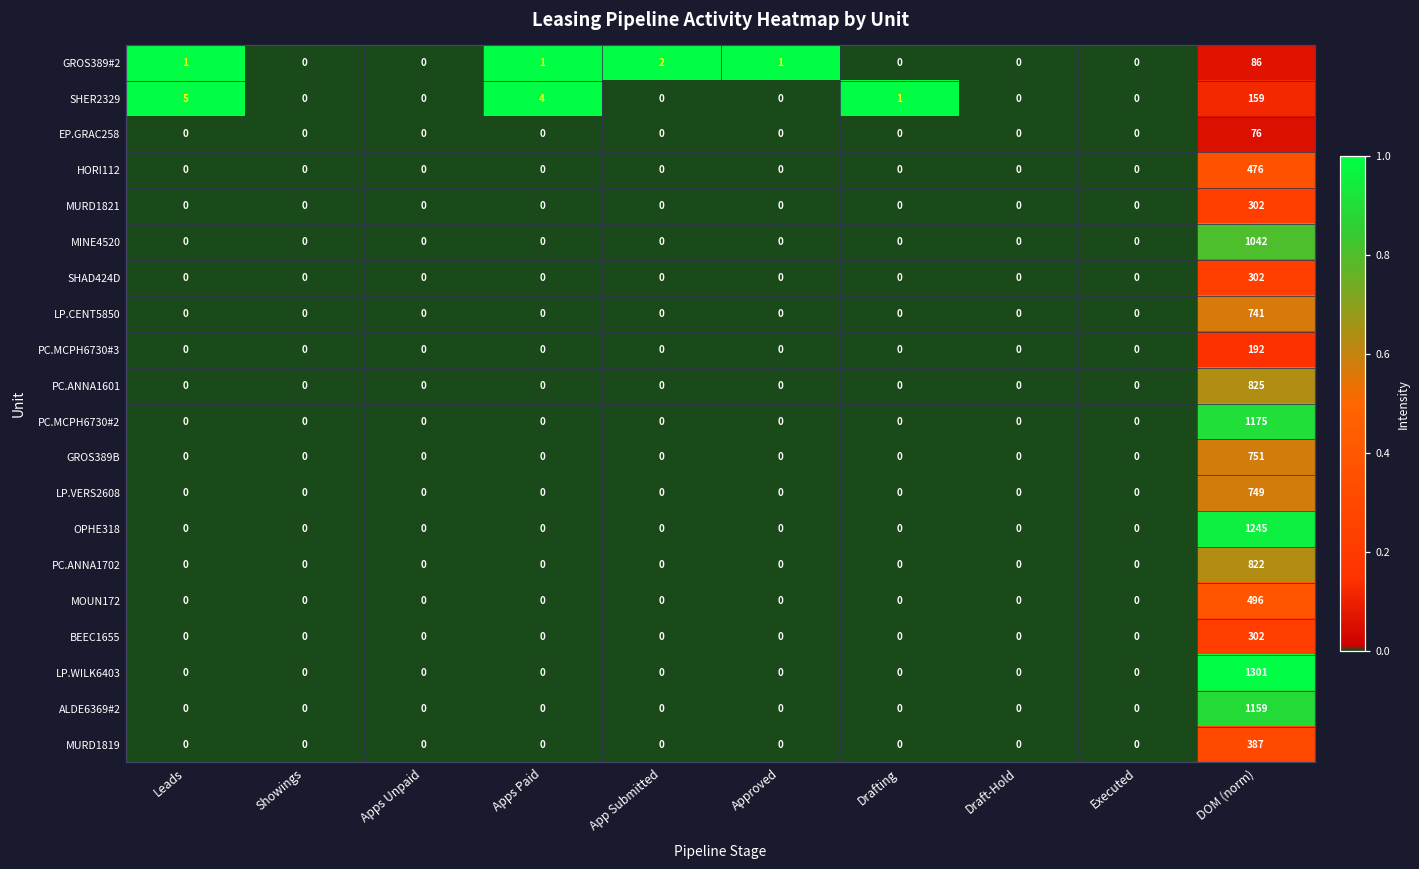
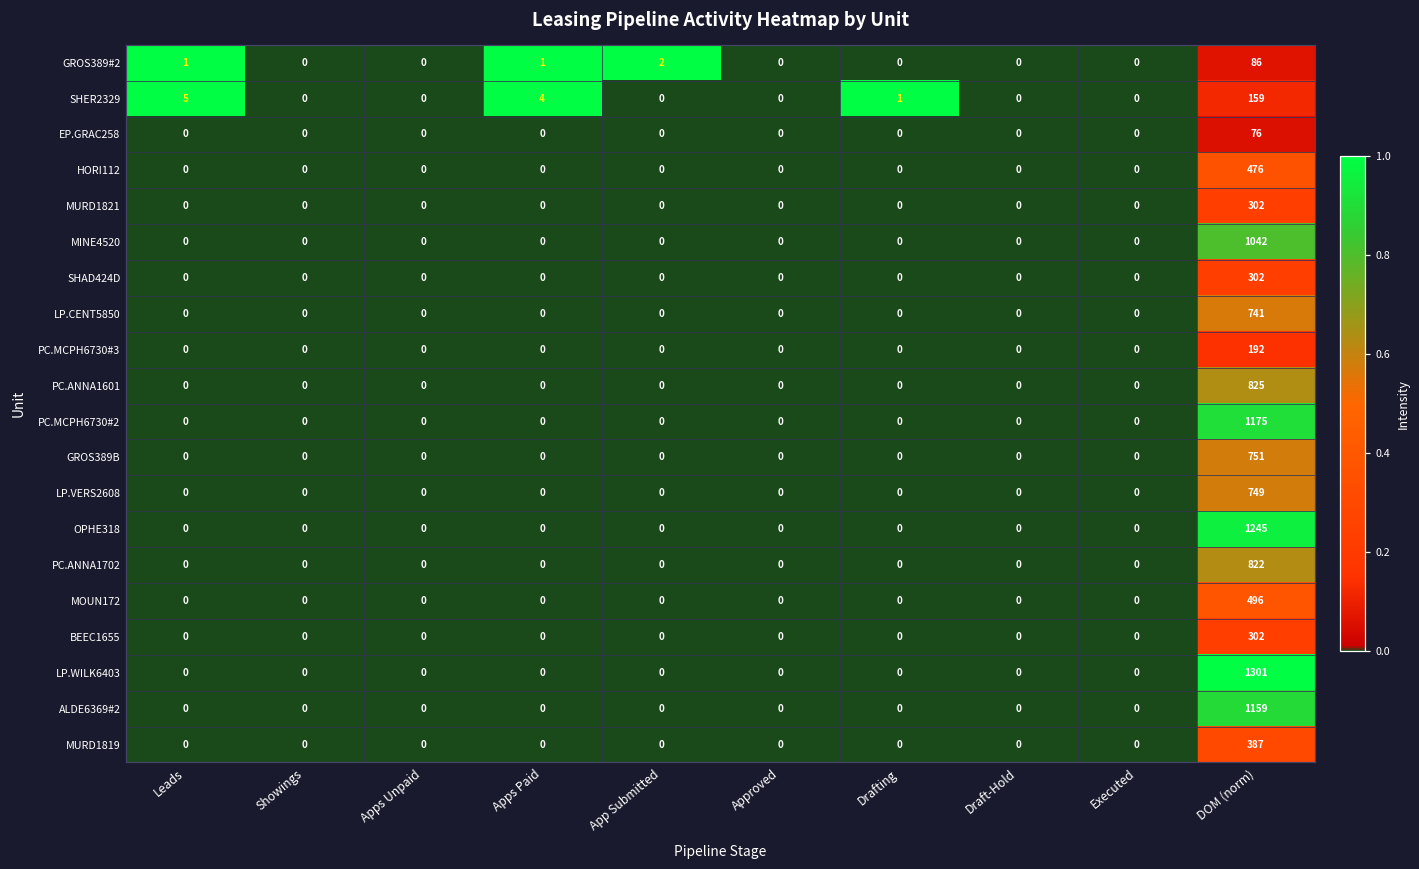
  {
    "GROS389#2": {
      "Leads": 1,
      "Showings": 0,
      "Apps Unpaid": 0,
      "Apps Paid": 1,
      "App Submitted": 2,
-     "Approved": 1,
+     "Approved": 0,
      "Drafting": 0,
      "Draft-Hold": 0,
      "Executed": 0,
      "DOM (norm)": 86
    },
    "SHER2329": {
      "Leads": 5,
      "Showings": 0,
      "Apps Unpaid": 0,
      "Apps Paid": 4,
      "App Submitted": 0,
      "Approved": 0,
      "Drafting": 1,
      "Draft-Hold": 0,
      "Executed": 0,
      "DOM (norm)": 159
    },
    "EP.GRAC258": {
      "Leads": 0,
      "Showings": 0,
      "Apps Unpaid": 0,
      "Apps Paid": 0,
      "App Submitted": 0,
      "Approved": 0,
      "Drafting": 0,
      "Draft-Hold": 0,
      "Executed": 0,
      "DOM (norm)": 76
    },
    "HORI112": {
      "Leads": 0,
      "Showings": 0,
      "Apps Unpaid": 0,
      "Apps Paid": 0,
      "App Submitted": 0,
      "Approved": 0,
      "Drafting": 0,
      "Draft-Hold": 0,
      "Executed": 0,
      "DOM (norm)": 476
    },
    "MURD1821": {
      "Leads": 0,
      "Showings": 0,
      "Apps Unpaid": 0,
      "Apps Paid": 0,
      "App Submitted": 0,
      "Approved": 0,
      "Drafting": 0,
      "Draft-Hold": 0,
      "Executed": 0,
      "DOM (norm)": 302
    },
    "MINE4520": {
      "Leads": 0,
      "Showings": 0,
      "Apps Unpaid": 0,
      "Apps Paid": 0,
      "App Submitted": 0,
      "Approved": 0,
      "Drafting": 0,
      "Draft-Hold": 0,
      "Executed": 0,
      "DOM (norm)": 1042
    },
    "SHAD424D": {
      "Leads": 0,
      "Showings": 0,
      "Apps Unpaid": 0,
      "Apps Paid": 0,
      "App Submitted": 0,
      "Approved": 0,
      "Drafting": 0,
      "Draft-Hold": 0,
      "Executed": 0,
      "DOM (norm)": 302
    },
    "LP.CENT5850": {
      "Leads": 0,
      "Showings": 0,
      "Apps Unpaid": 0,
      "Apps Paid": 0,
      "App Submitted": 0,
      "Approved": 0,
      "Drafting": 0,
      "Draft-Hold": 0,
      "Executed": 0,
      "DOM (norm)": 741
    },
    "PC.MCPH6730#3": {
      "Leads": 0,
      "Showings": 0,
      "Apps Unpaid": 0,
      "Apps Paid": 0,
      "App Submitted": 0,
      "Approved": 0,
      "Drafting": 0,
      "Draft-Hold": 0,
      "Executed": 0,
      "DOM (norm)": 192
    },
    "PC.ANNA1601": {
      "Leads": 0,
      "Showings": 0,
      "Apps Unpaid": 0,
      "Apps Paid": 0,
      "App Submitted": 0,
      "Approved": 0,
      "Drafting": 0,
      "Draft-Hold": 0,
      "Executed": 0,
      "DOM (norm)": 825
    },
    "PC.MCPH6730#2": {
      "Leads": 0,
      "Showings": 0,
      "Apps Unpaid": 0,
      "Apps Paid": 0,
      "App Submitted": 0,
      "Approved": 0,
      "Drafting": 0,
      "Draft-Hold": 0,
      "Executed": 0,
      "DOM (norm)": 1175
    },
    "GROS389B": {
      "Leads": 0,
      "Showings": 0,
      "Apps Unpaid": 0,
      "Apps Paid": 0,
      "App Submitted": 0,
      "Approved": 0,
      "Drafting": 0,
      "Draft-Hold": 0,
      "Executed": 0,
      "DOM (norm)": 751
    },
    "LP.VERS2608": {
      "Leads": 0,
      "Showings": 0,
      "Apps Unpaid": 0,
      "Apps Paid": 0,
      "App Submitted": 0,
      "Approved": 0,
      "Drafting": 0,
      "Draft-Hold": 0,
      "Executed": 0,
      "DOM (norm)": 749
    },
    "OPHE318": {
      "Leads": 0,
      "Showings": 0,
      "Apps Unpaid": 0,
      "Apps Paid": 0,
      "App Submitted": 0,
      "Approved": 0,
      "Drafting": 0,
      "Draft-Hold": 0,
      "Executed": 0,
      "DOM (norm)": 1245
    },
    "PC.ANNA1702": {
      "Leads": 0,
      "Showings": 0,
      "Apps Unpaid": 0,
      "Apps Paid": 0,
      "App Submitted": 0,
      "Approved": 0,
      "Drafting": 0,
      "Draft-Hold": 0,
      "Executed": 0,
      "DOM (norm)": 822
    },
    "MOUN172": {
      "Leads": 0,
      "Showings": 0,
      "Apps Unpaid": 0,
      "Apps Paid": 0,
      "App Submitted": 0,
      "Approved": 0,
      "Drafting": 0,
      "Draft-Hold": 0,
      "Executed": 0,
      "DOM (norm)": 496
    },
    "BEEC1655": {
      "Leads": 0,
      "Showings": 0,
      "Apps Unpaid": 0,
      "Apps Paid": 0,
      "App Submitted": 0,
      "Approved": 0,
      "Drafting": 0,
      "Draft-Hold": 0,
      "Executed": 0,
      "DOM (norm)": 302
    },
    "LP.WILK6403": {
      "Leads": 0,
      "Showings": 0,
      "Apps Unpaid": 0,
      "Apps Paid": 0,
      "App Submitted": 0,
      "Approved": 0,
      "Drafting": 0,
      "Draft-Hold": 0,
      "Executed": 0,
      "DOM (norm)": 1301
    },
    "ALDE6369#2": {
      "Leads": 0,
      "Showings": 0,
      "Apps Unpaid": 0,
      "Apps Paid": 0,
      "App Submitted": 0,
      "Approved": 0,
      "Drafting": 0,
      "Draft-Hold": 0,
      "Executed": 0,
      "DOM (norm)": 1159
    },
    "MURD1819": {
      "Leads": 0,
      "Showings": 0,
      "Apps Unpaid": 0,
      "Apps Paid": 0,
      "App Submitted": 0,
      "Approved": 0,
      "Drafting": 0,
      "Draft-Hold": 0,
      "Executed": 0,
      "DOM (norm)": 387
    }
  }
